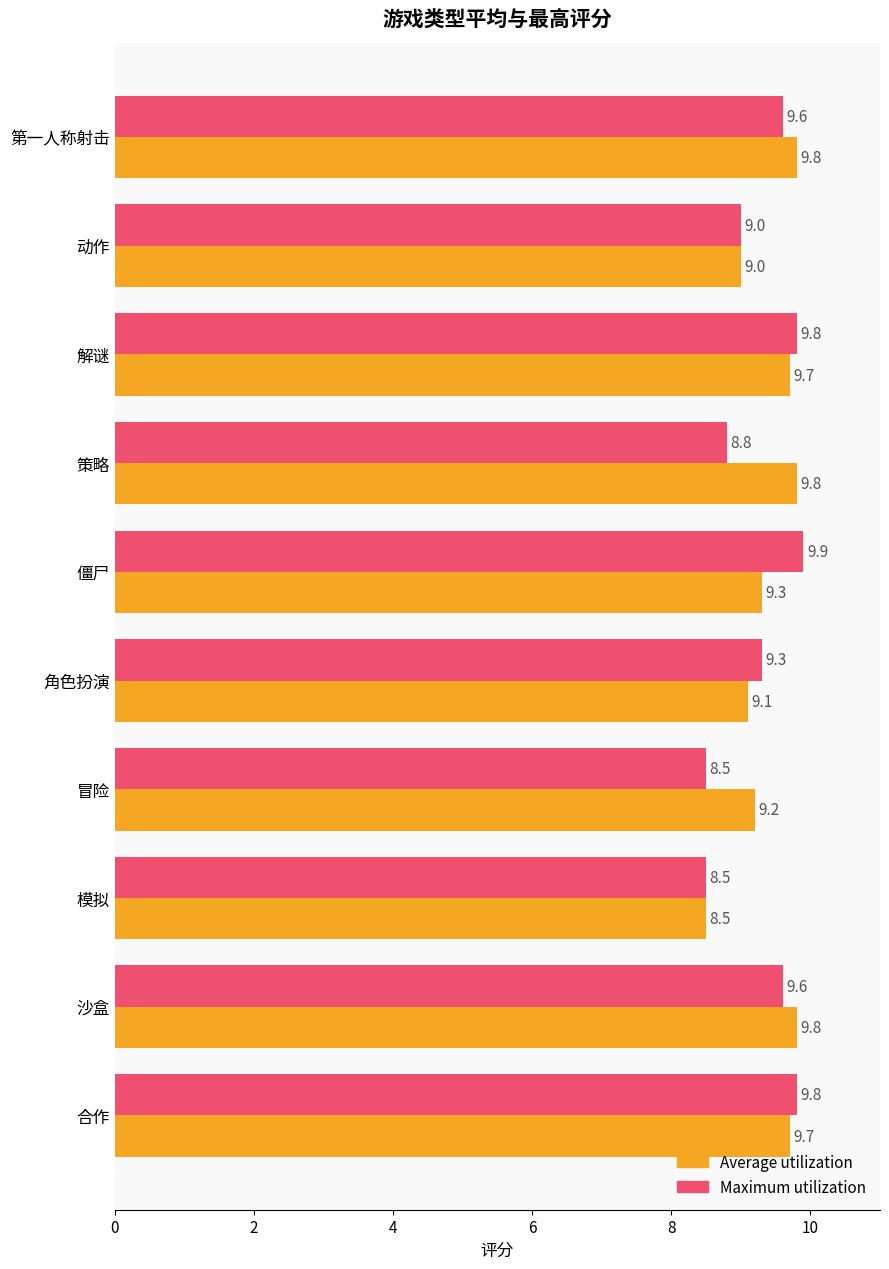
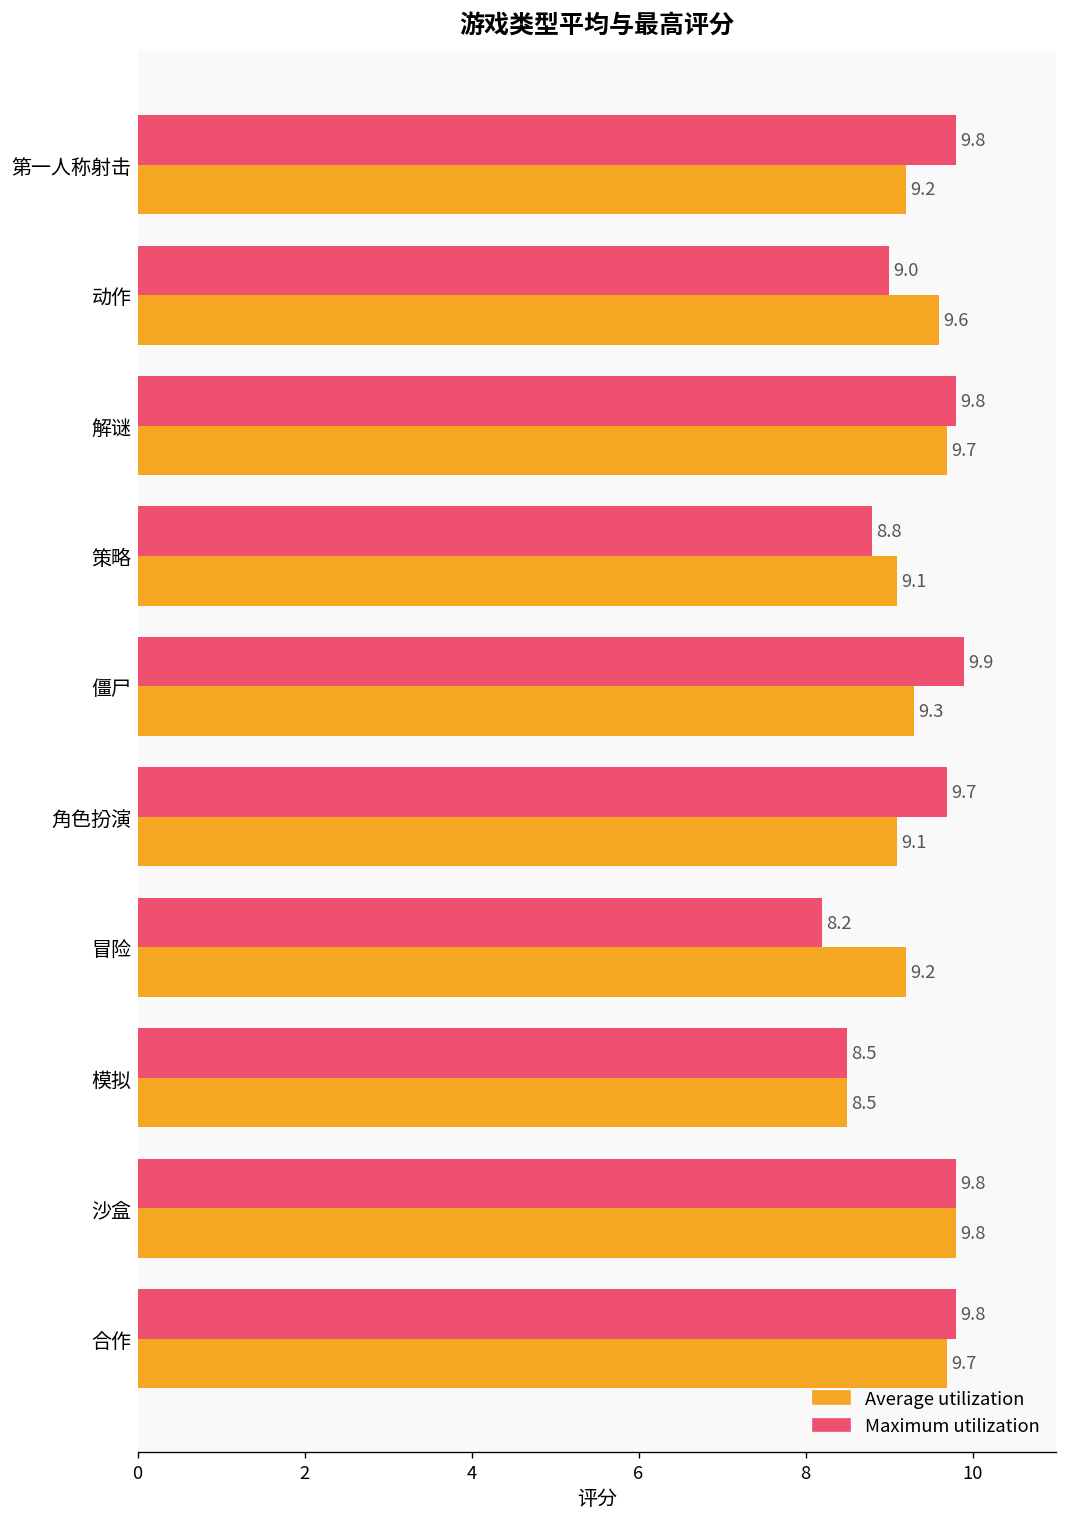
  {
    "Average utilization": {
-     "第一人称射击": 9.8,
-     "动作": 9.0,
+     "第一人称射击": 9.2,
+     "动作": 9.6,
      "解谜": 9.7,
-     "策略": 9.8,
+     "策略": 9.1,
      "僵尸": 9.3,
      "角色扮演": 9.1,
      "冒险": 9.2,
      "模拟": 8.5,
      "沙盒": 9.8,
      "合作": 9.7
    },
    "Maximum utilization": {
-     "第一人称射击": 9.6,
+     "第一人称射击": 9.8,
      "动作": 9.0,
      "解谜": 9.8,
      "策略": 8.8,
      "僵尸": 9.9,
-     "角色扮演": 9.3,
-     "冒险": 8.5,
+     "角色扮演": 9.7,
+     "冒险": 8.2,
      "模拟": 8.5,
-     "沙盒": 9.6,
+     "沙盒": 9.8,
      "合作": 9.8
    }
  }
